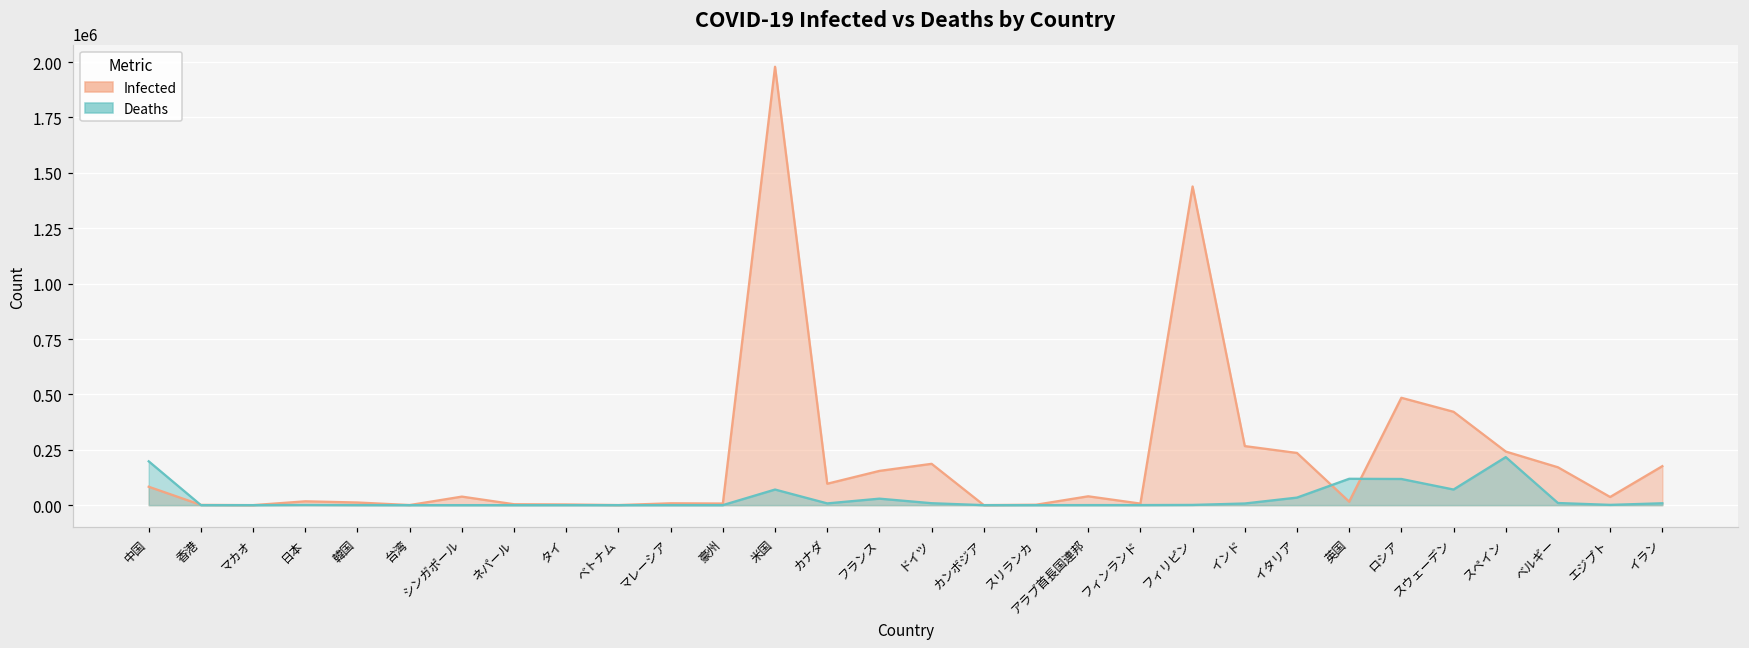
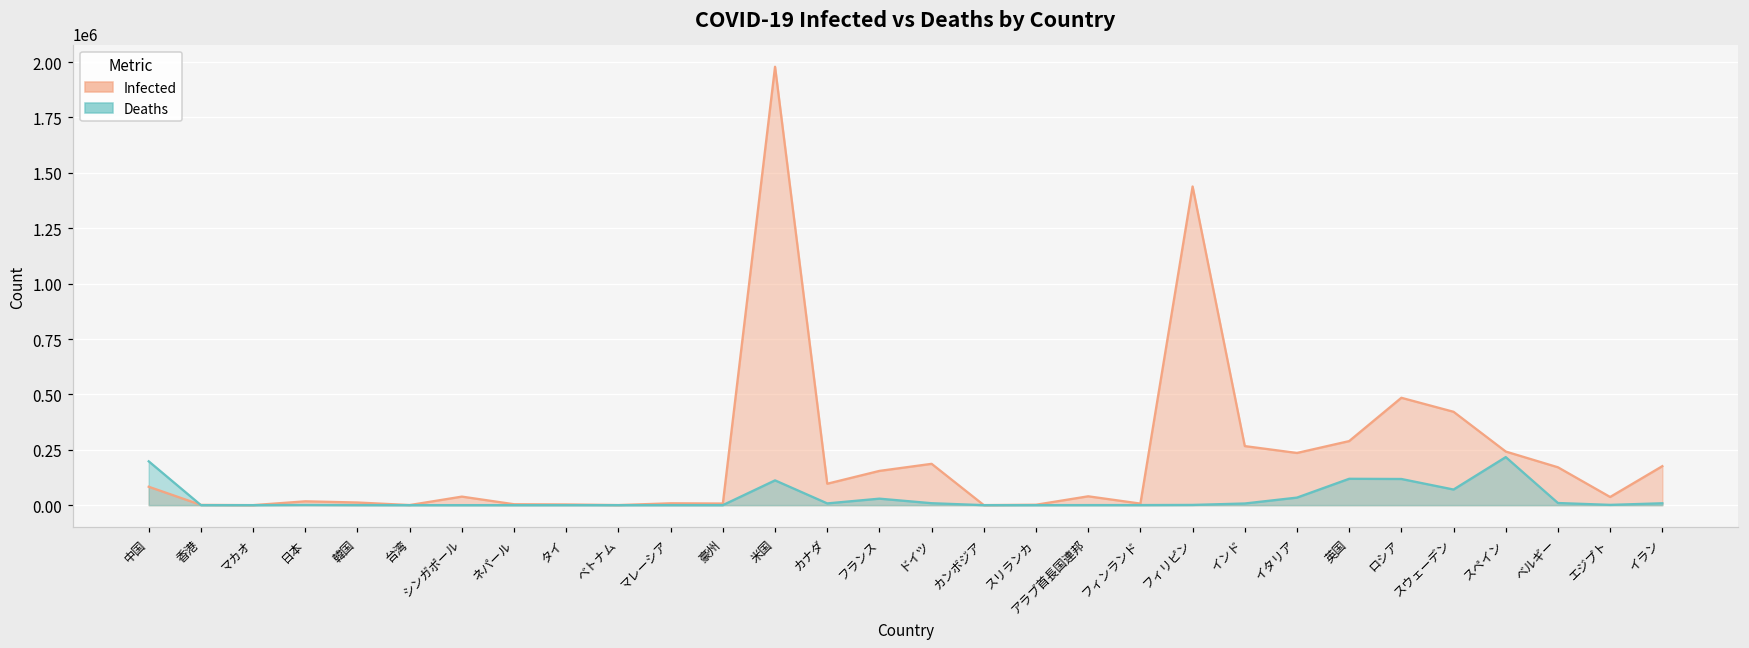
  {
    "Infected": {
      "中国": 80000,
      "日本": 20000,
      "シンガポール": 40000,
      "米国": 1980000,
      "カナダ": 100000,
      "フランス": 150000,
      "ドイツ": 190000,
      "アラブ首長国連邦": 40000,
      "フィリピン": 1440000,
      "インド": 270000,
      "イタリア": 240000,
-     "英国": 20000,
+     "英国": 290000,
      "ロシア": 480000,
      "スウェーデン": 420000,
      "スペイン": 240000,
      "ベルギー": 170000,
      "エジプト": 40000,
      "イラン": 180000
    },
    "Deaths": {
      "中国": 200000,
      "日本": 0,
      "シンガポール": 0,
-     "米国": 70000,
+     "米国": 110000,
      "カナダ": 10000,
      "フランス": 30000,
      "ドイツ": 10000,
      "アラブ首長国連邦": 0,
      "フィリピン": 0,
      "インド": 10000,
      "イタリア": 30000,
      "英国": 120000,
      "ロシア": 120000,
      "スウェーデン": 70000,
      "スペイン": 220000,
      "ベルギー": 10000,
      "エジプト": 0,
      "イラン": 10000
    }
  }
